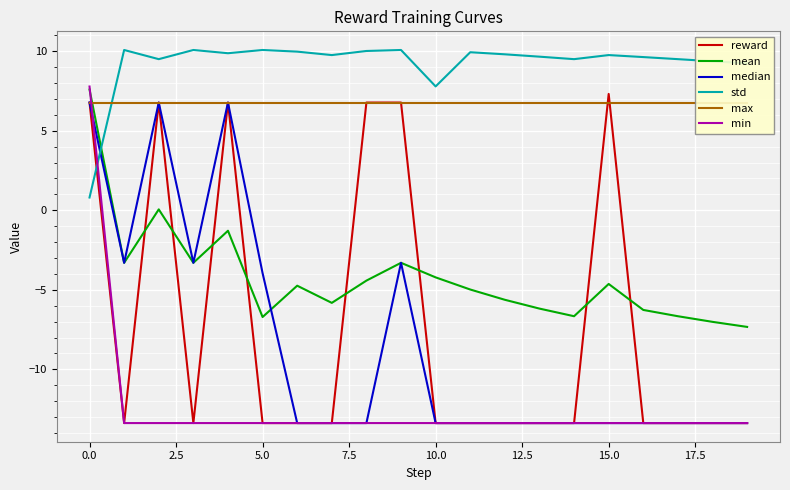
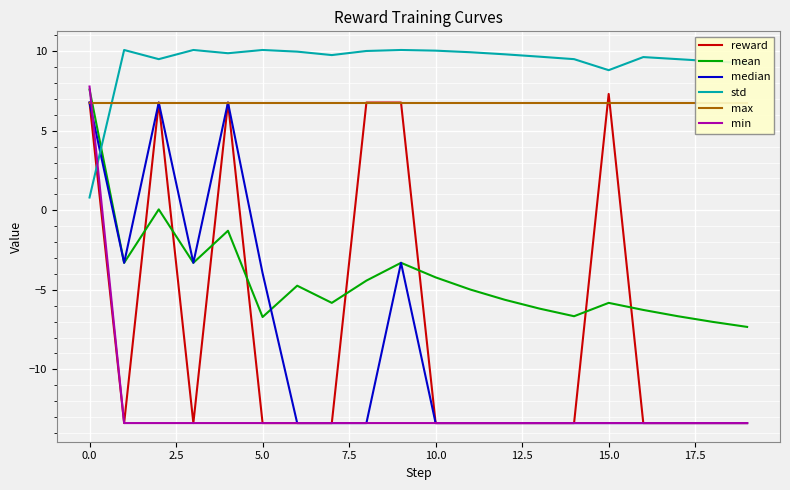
  {
    "reward": {
      "15.0": 7.3
    },
    "mean": {
      "0.0": 7.6,
      "5.0": -6.7,
      "10.0": -4.2,
-     "15.0": -4.6
+     "15.0": -5.8
    },
    "median": {
      "5.0": -4.0
    },
    "std": {
      "0.0": 0.8,
      "5.0": 10.1,
-     "10.0": 7.8,
-     "15.0": 9.8
+     "10.0": 10.0,
+     "15.0": 8.8
    },
    "max": {
      "5.0": 6.8,
      "10.0": 6.8,
      "15.0": 6.8
    },
    "min": {
      "0.0": 7.8
    }
  }
